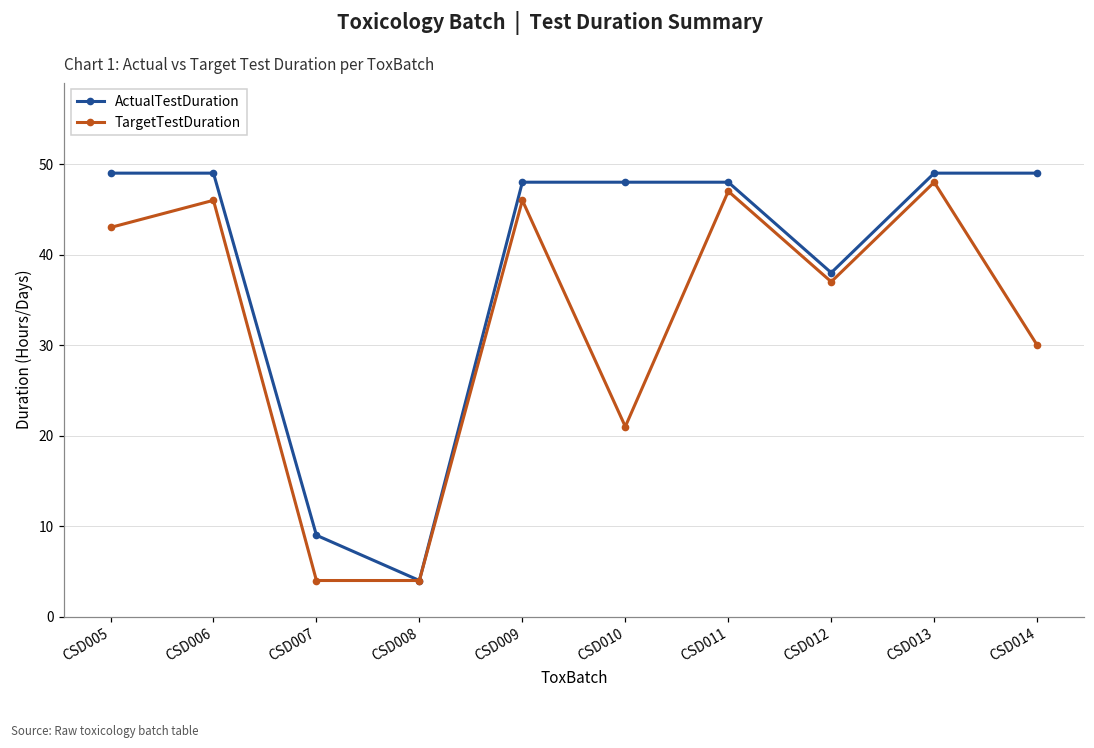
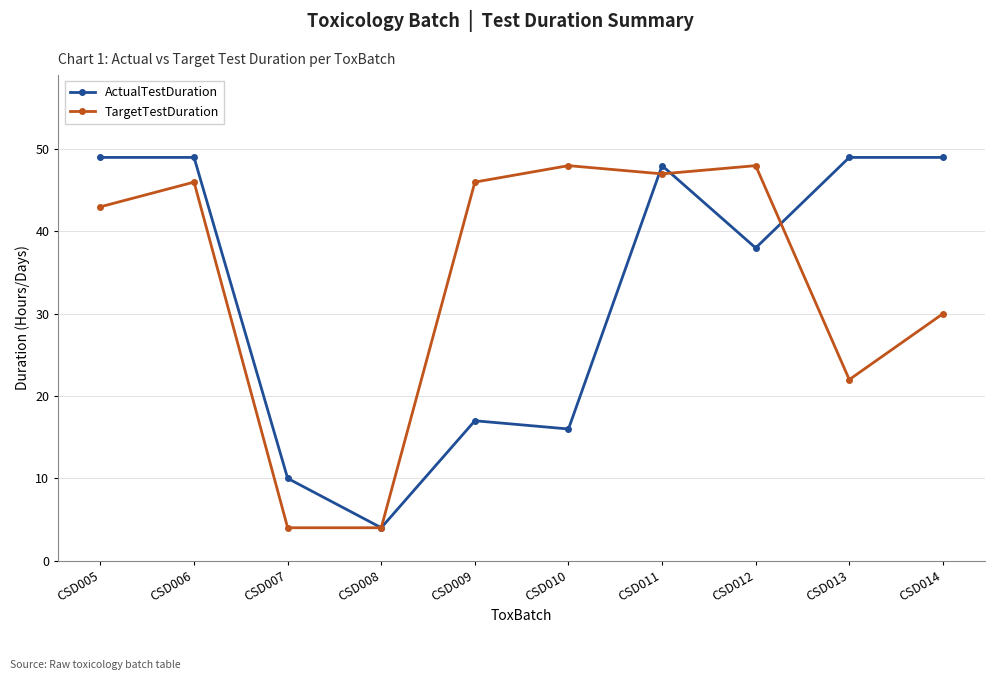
  {
    "ActualTestDuration": {
      "CSD005": 49,
      "CSD006": 49,
-     "CSD007": 9,
-     "CSD009": 48,
-     "CSD010": 48,
+     "CSD007": 10,
+     "CSD009": 17,
+     "CSD010": 16,
      "CSD011": 48,
      "CSD012": 38,
      "CSD013": 49,
      "CSD014": 49
    },
    "TargetTestDuration": {
      "CSD005": 43,
      "CSD006": 46,
      "CSD007": 4,
      "CSD009": 46,
-     "CSD010": 21,
+     "CSD010": 48,
      "CSD011": 47,
-     "CSD012": 37,
-     "CSD013": 48,
+     "CSD012": 48,
+     "CSD013": 22,
      "CSD014": 30
    }
  }
